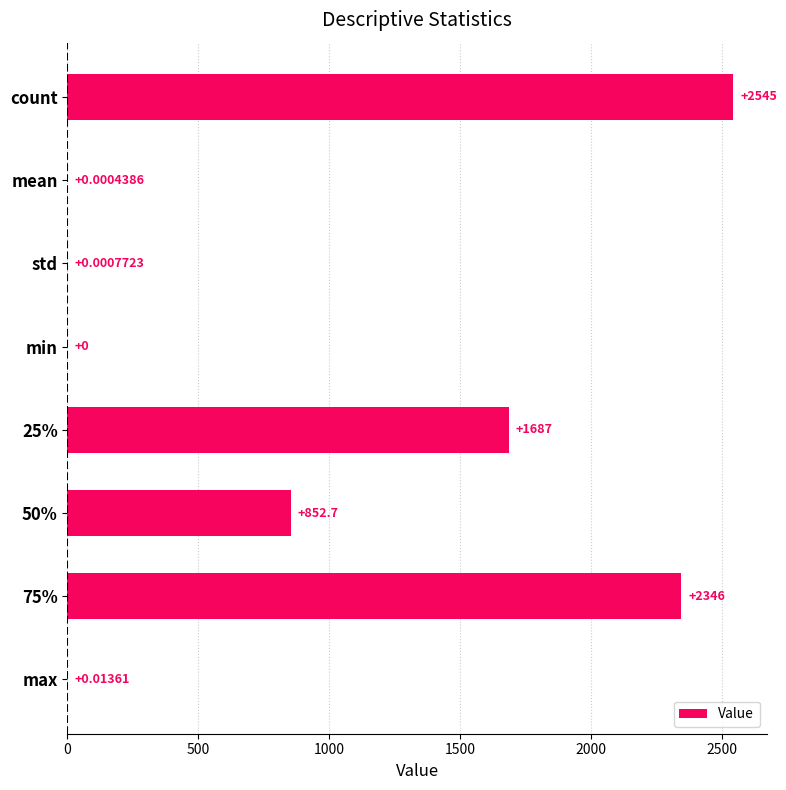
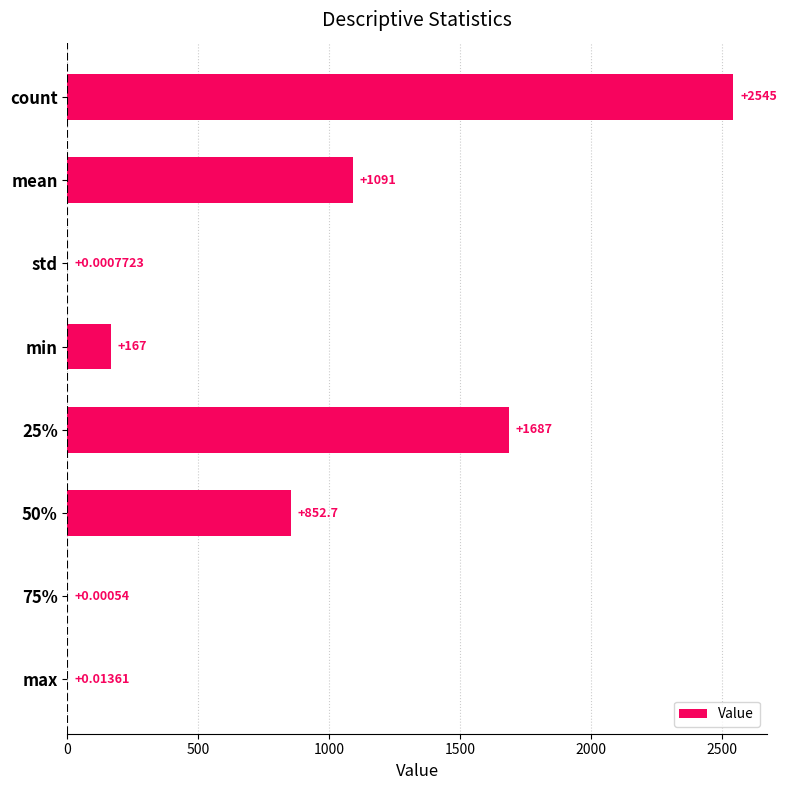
  {
    "count": "+2545",
-   "mean": "+0.0004386",
+   "mean": "+1091",
    "std": "+0.0007723",
-   "min": "+0",
+   "min": "+167",
    "25%": "+1687",
    "50%": "+852.7",
-   "75%": "+2346",
+   "75%": "+0.00054",
    "max": "+0.01361"
  }
